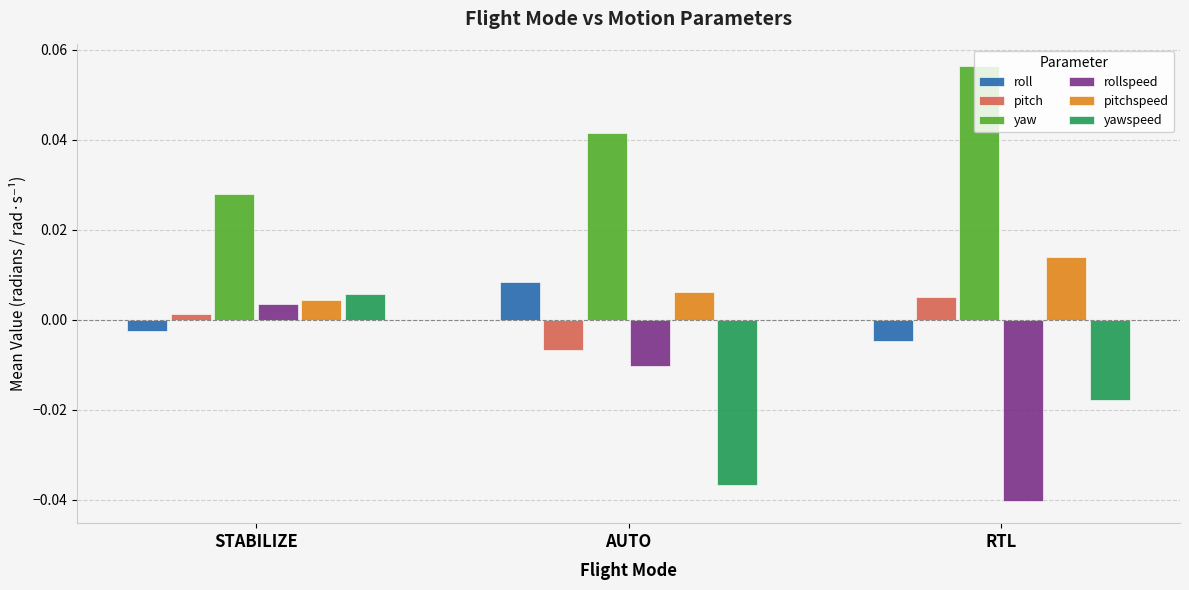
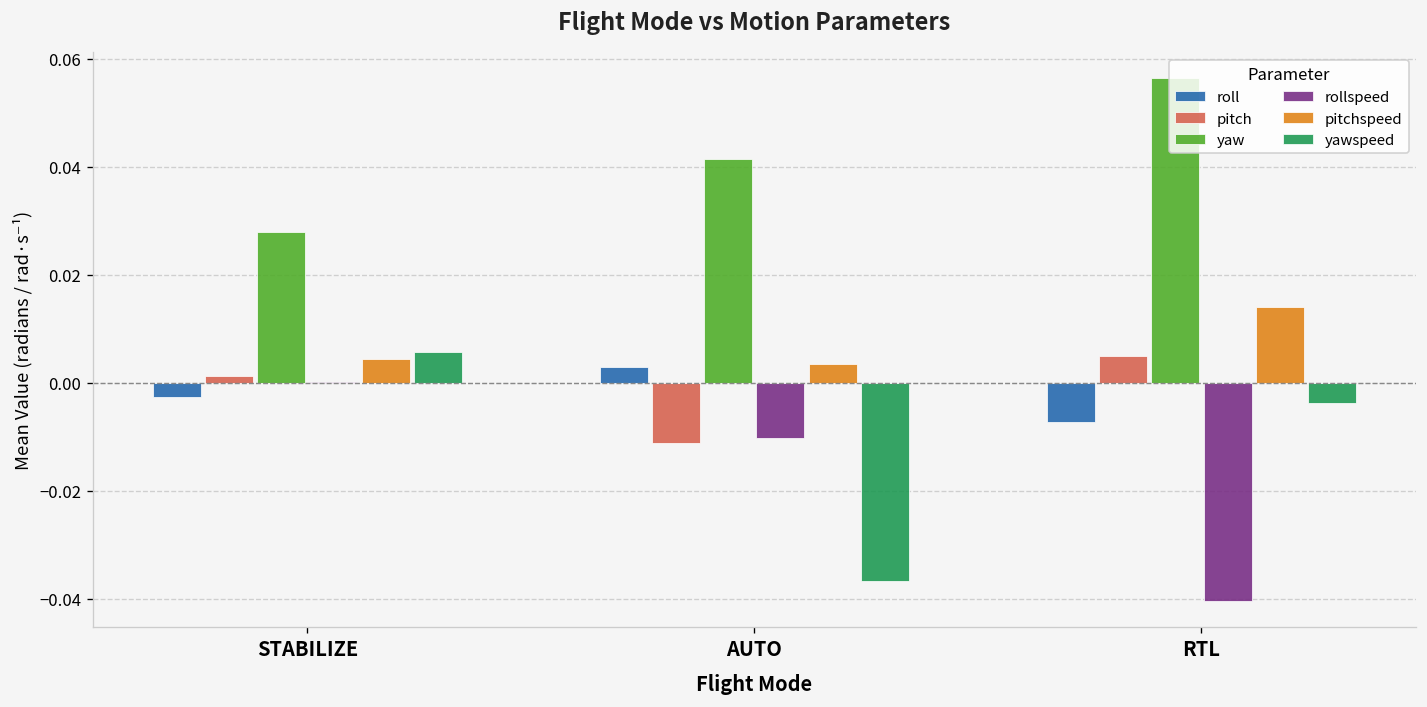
  {
    "roll": {
      "STABILIZE": -0.003,
-     "AUTO": 0.008,
-     "RTL": -0.005
+     "AUTO": 0.003,
+     "RTL": -0.007
    },
    "pitch": {
      "STABILIZE": 0.001,
-     "AUTO": -0.007,
+     "AUTO": -0.011,
      "RTL": 0.005
    },
    "yaw": {
      "STABILIZE": 0.028,
      "AUTO": 0.041
    },
    "rollspeed": {
-     "STABILIZE": 0.003,
+     "STABILIZE": 0.000,
      "AUTO": -0.010,
      "RTL": -0.040
    },
    "pitchspeed": {
      "STABILIZE": 0.004,
-     "AUTO": 0.006,
+     "AUTO": 0.003,
      "RTL": 0.014
    },
    "yawspeed": {
      "STABILIZE": 0.006,
      "AUTO": -0.037,
-     "RTL": -0.018
+     "RTL": -0.004
    }
  }
